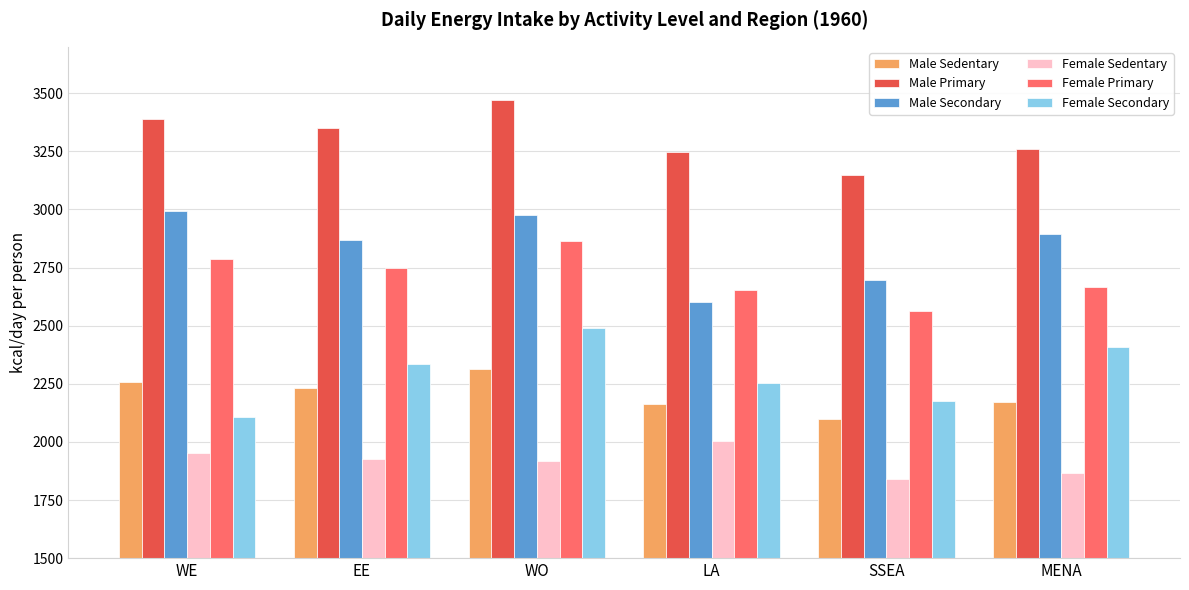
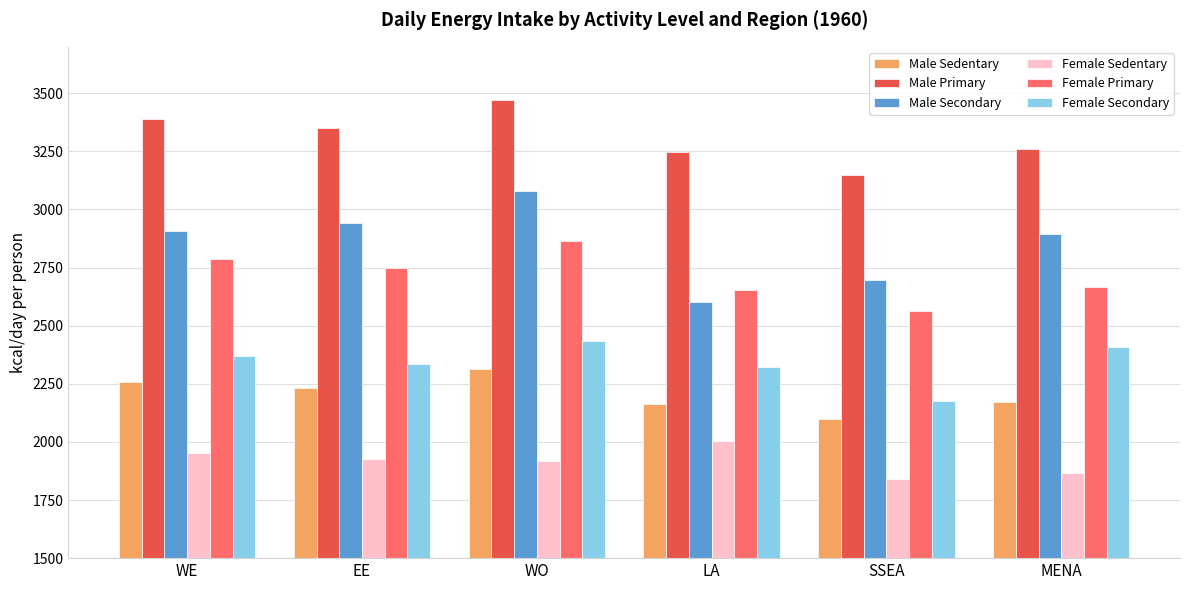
  {
    "Male Secondary": {
-     "WE": 2990,
-     "EE": 2870,
-     "WO": 2980,
+     "WE": 2910,
+     "EE": 2940,
+     "WO": 3080,
      "LA": 2600,
      "SSEA": 2700,
      "MENA": 2900
    },
    "Female Sedentary": {
      "WE": 1950,
      "EE": 1920,
      "WO": 1920,
      "LA": 2010,
      "SSEA": 1840,
      "MENA": 1870
    },
    "Female Secondary": {
-     "WE": 2110,
+     "WE": 2370,
      "EE": 2340,
-     "WO": 2490,
-     "LA": 2250,
+     "WO": 2440,
+     "LA": 2320,
      "SSEA": 2180,
      "MENA": 2410
    }
  }
